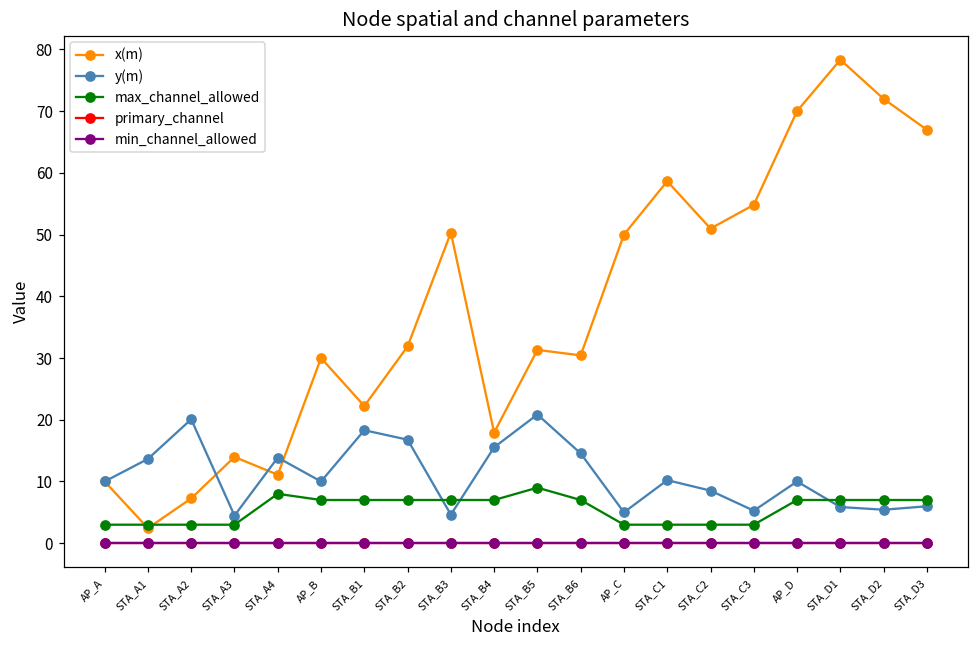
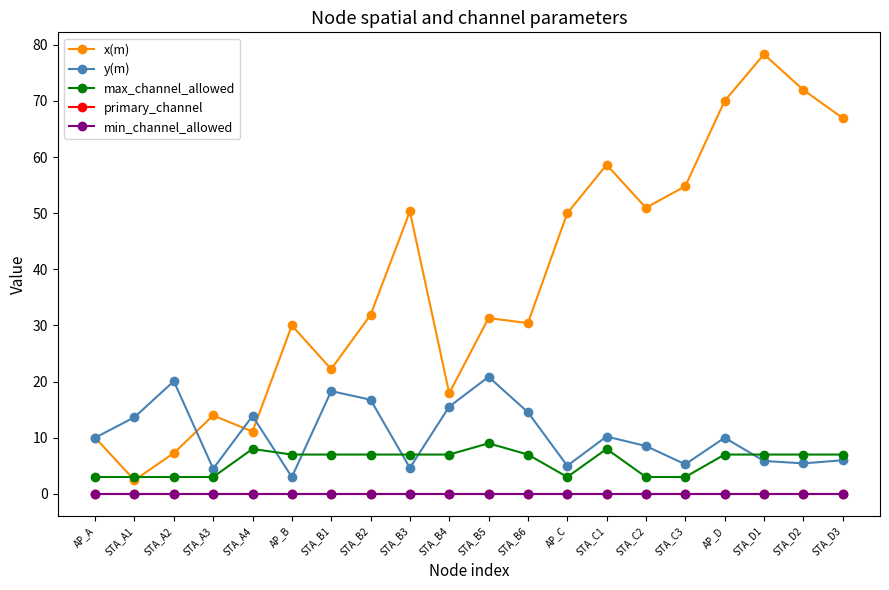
  {
    "x(m)": {
      "STA_A1": 2,
      "STA_A2": 7,
      "STA_A3": 14,
      "STA_A4": 11,
      "AP_B": 30,
      "STA_B1": 22,
      "STA_B2": 32,
      "STA_B3": 50,
      "STA_B4": 18,
      "STA_B5": 31,
      "STA_B6": 30,
      "AP_C": 50,
      "STA_C1": 59,
      "STA_C2": 51,
      "STA_C3": 55,
      "AP_D": 70,
      "STA_D1": 78,
      "STA_D2": 72,
      "STA_D3": 67
    },
    "y(m)": {
      "STA_A1": 14,
      "STA_A2": 20,
      "STA_A3": 4,
      "STA_A4": 14,
-     "AP_B": 10,
+     "AP_B": 3,
      "STA_B1": 18,
      "STA_B2": 17,
      "STA_B3": 5,
      "STA_B4": 16,
      "STA_B5": 21,
      "STA_B6": 15,
      "AP_C": 5,
      "STA_C1": 10,
      "STA_C2": 9,
      "STA_C3": 5,
      "AP_D": 10,
      "STA_D1": 6,
      "STA_D2": 5,
      "STA_D3": 6
    },
    "max_channel_allowed": {
      "AP_A": 3,
      "STA_A1": 3,
      "STA_A2": 3,
      "STA_A3": 3,
      "STA_A4": 8,
      "AP_B": 7,
      "STA_B1": 7,
      "STA_B2": 7,
      "STA_B3": 7,
      "STA_B4": 7,
      "STA_B5": 9,
      "STA_B6": 7,
      "AP_C": 3,
-     "STA_C1": 3,
+     "STA_C1": 8,
      "STA_C2": 3,
      "STA_C3": 3,
      "AP_D": 7,
      "STA_D1": 7,
      "STA_D2": 7,
      "STA_D3": 7
    },
    "min_channel_allowed": {
      "AP_A": 0,
      "STA_A1": 0,
      "STA_A2": 0,
      "STA_A3": 0,
      "STA_A4": 0,
      "AP_B": 0,
      "STA_B1": 0,
      "STA_B2": 0,
      "STA_B3": 0,
      "STA_B4": 0,
      "STA_B5": 0,
      "STA_B6": 0,
      "AP_C": 0,
      "STA_C1": 0,
      "STA_C2": 0,
      "STA_C3": 0,
      "AP_D": 0,
      "STA_D1": 0,
      "STA_D2": 0,
      "STA_D3": 0
    }
  }
